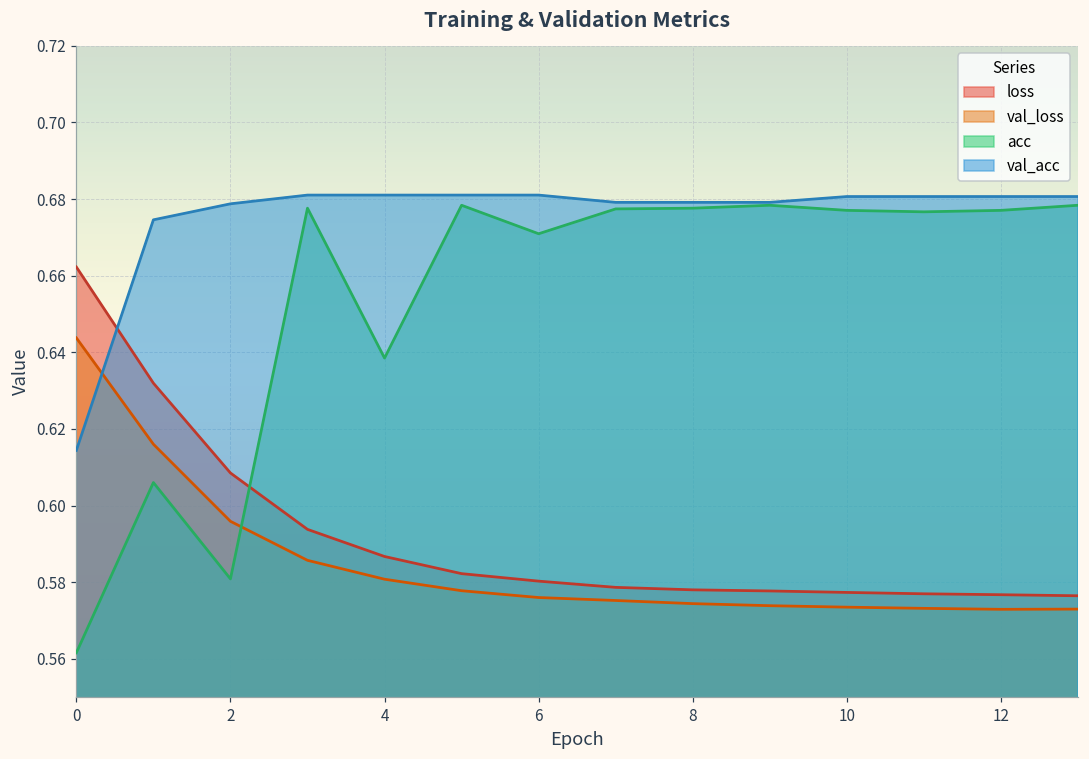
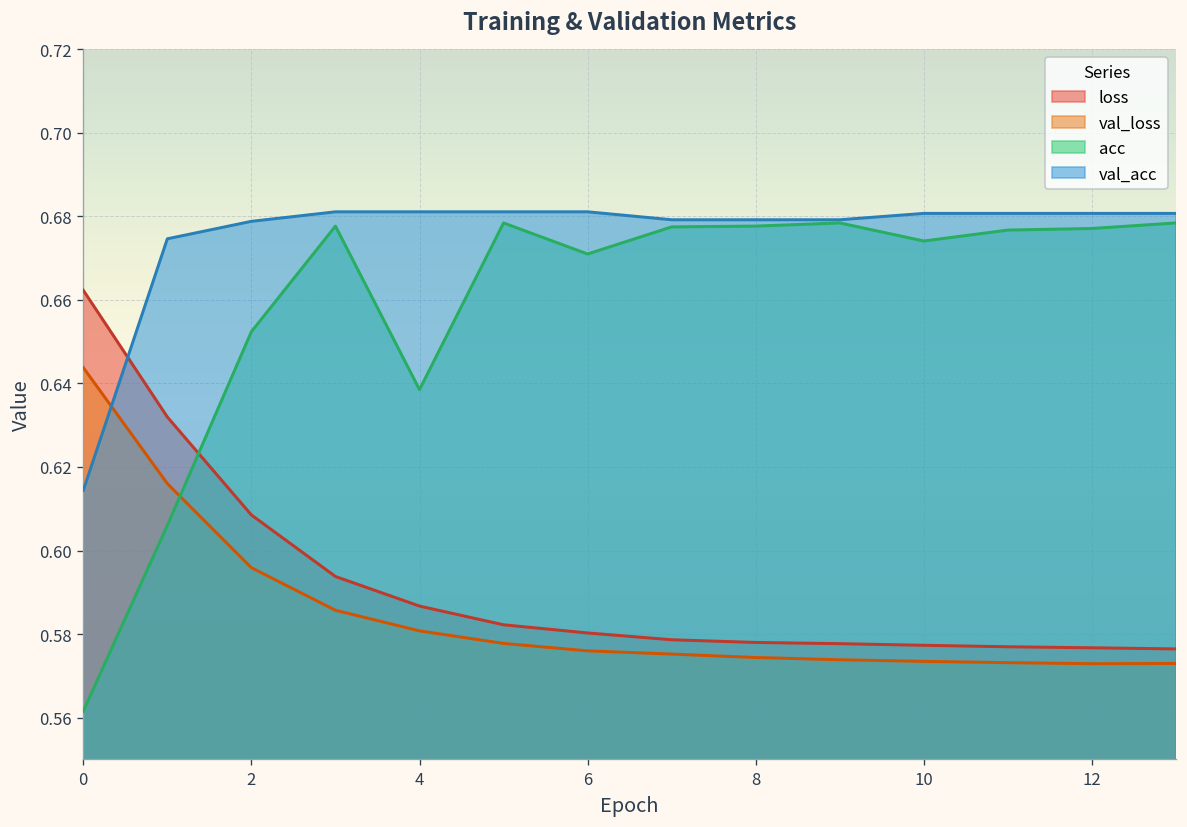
  {
    "acc": {
      "0": 0.562,
-     "2": 0.581,
+     "2": 0.652,
      "4": 0.638,
      "6": 0.671,
      "8": 0.678,
-     "10": 0.677,
+     "10": 0.674,
      "12": 0.677
    },
    "val_acc": {
      "0": 0.614,
      "2": 0.679,
      "4": 0.681,
      "6": 0.681,
      "8": 0.679,
      "10": 0.681,
      "12": 0.681
    }
  }
